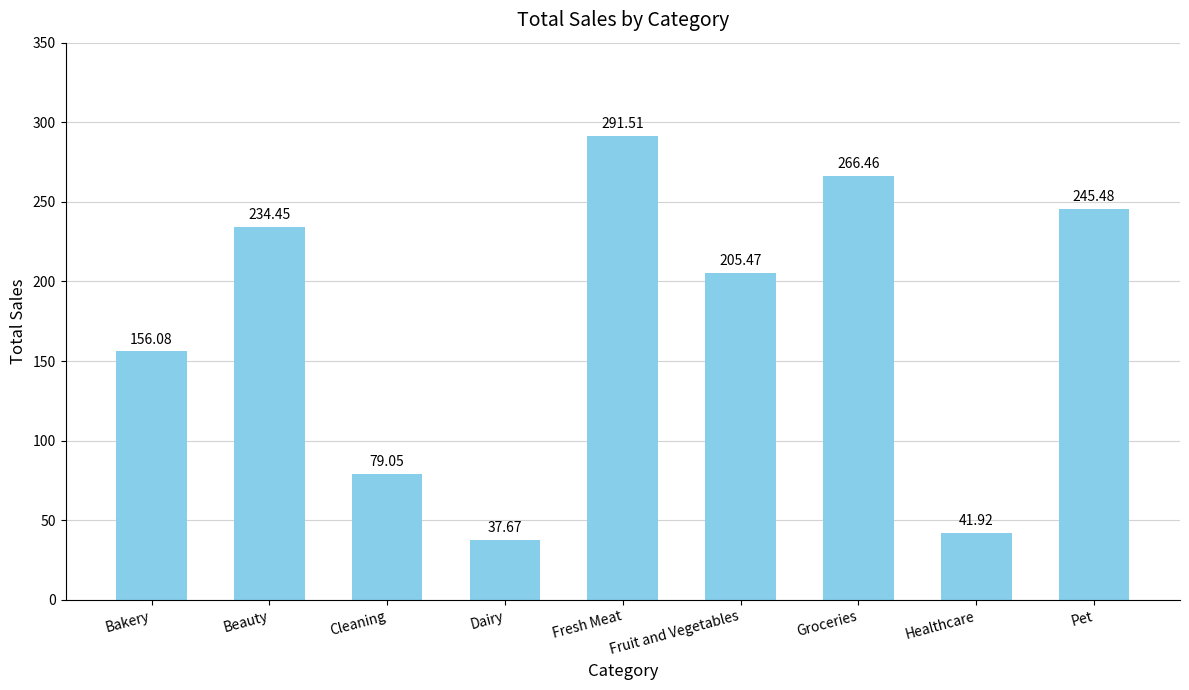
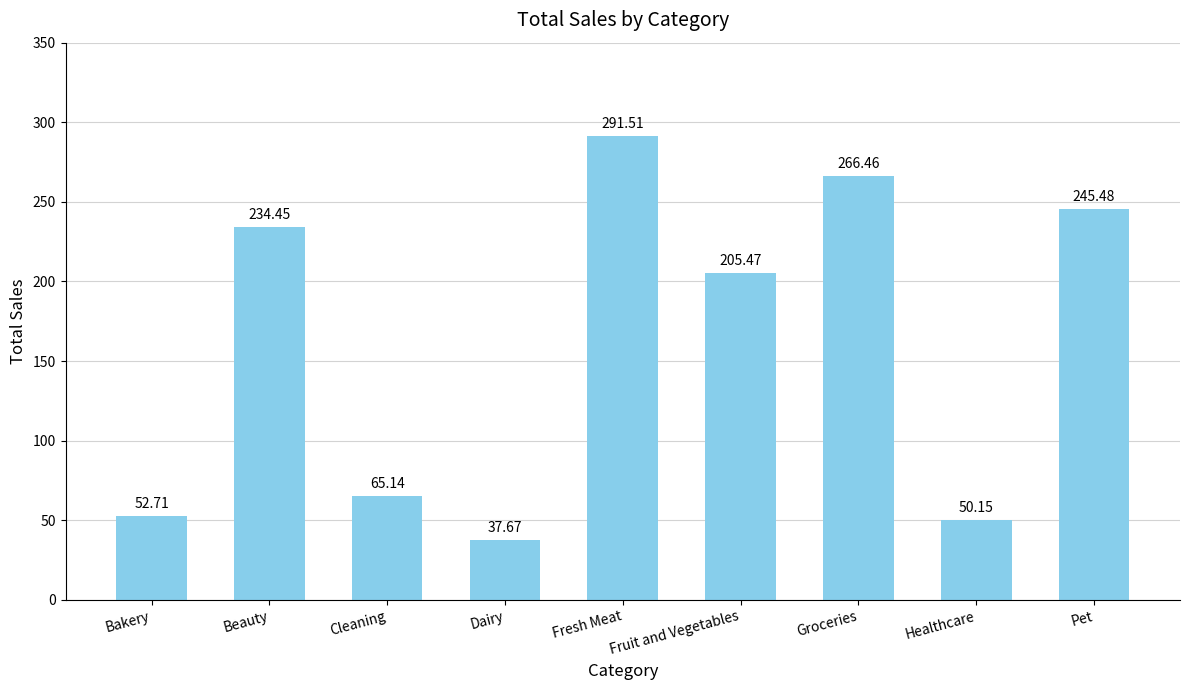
  {
-   "Bakery": 156.08,
+   "Bakery": 52.71,
    "Beauty": 234.45,
-   "Cleaning": 79.05,
+   "Cleaning": 65.14,
    "Dairy": 37.67,
    "Fresh Meat": 291.51,
    "Fruit and Vegetables": 205.47,
    "Groceries": 266.46,
-   "Healthcare": 41.92,
+   "Healthcare": 50.15,
    "Pet": 245.48
  }
